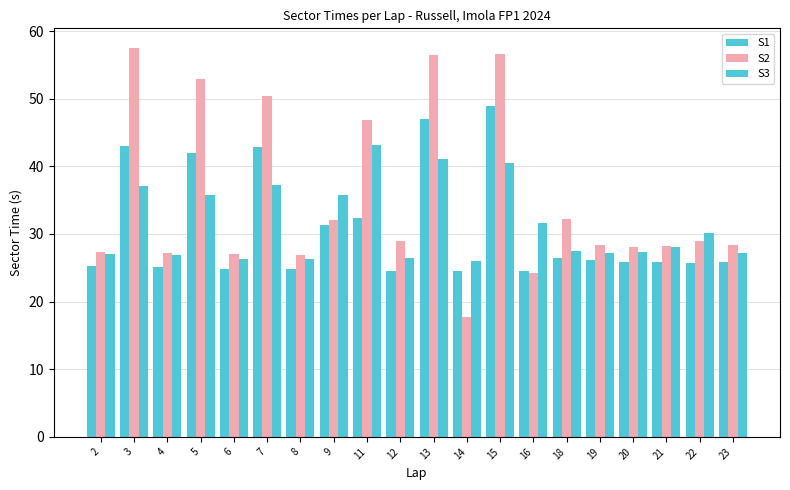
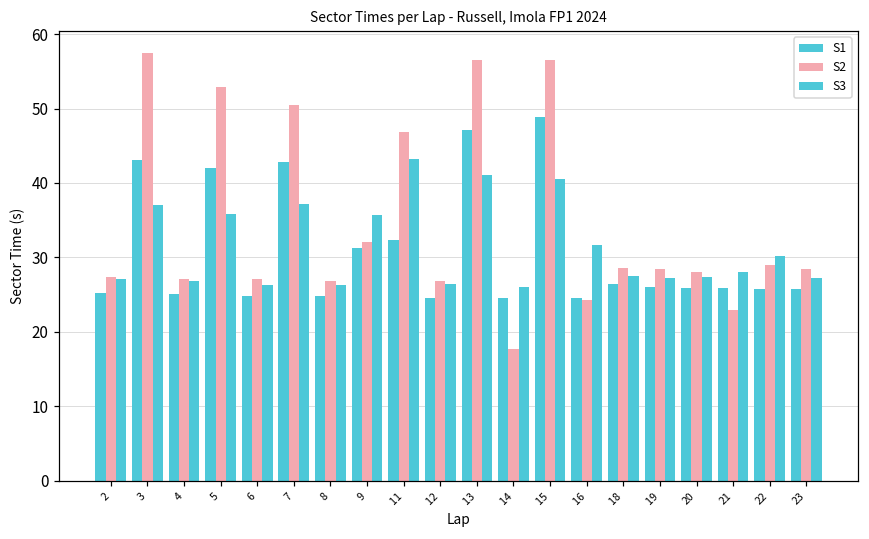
  {
    "S2": {
      "2": 27,
      "3": 58,
      "4": 27,
      "5": 53,
      "6": 27,
      "7": 50,
      "8": 27,
      "9": 32,
      "11": 47,
-     "12": 29,
+     "12": 27,
      "13": 56,
      "14": 18,
      "15": 57,
      "16": 24,
-     "18": 32,
+     "18": 29,
      "19": 28,
      "20": 28,
-     "21": 28,
+     "21": 23,
      "22": 29,
      "23": 28
    }
  }
